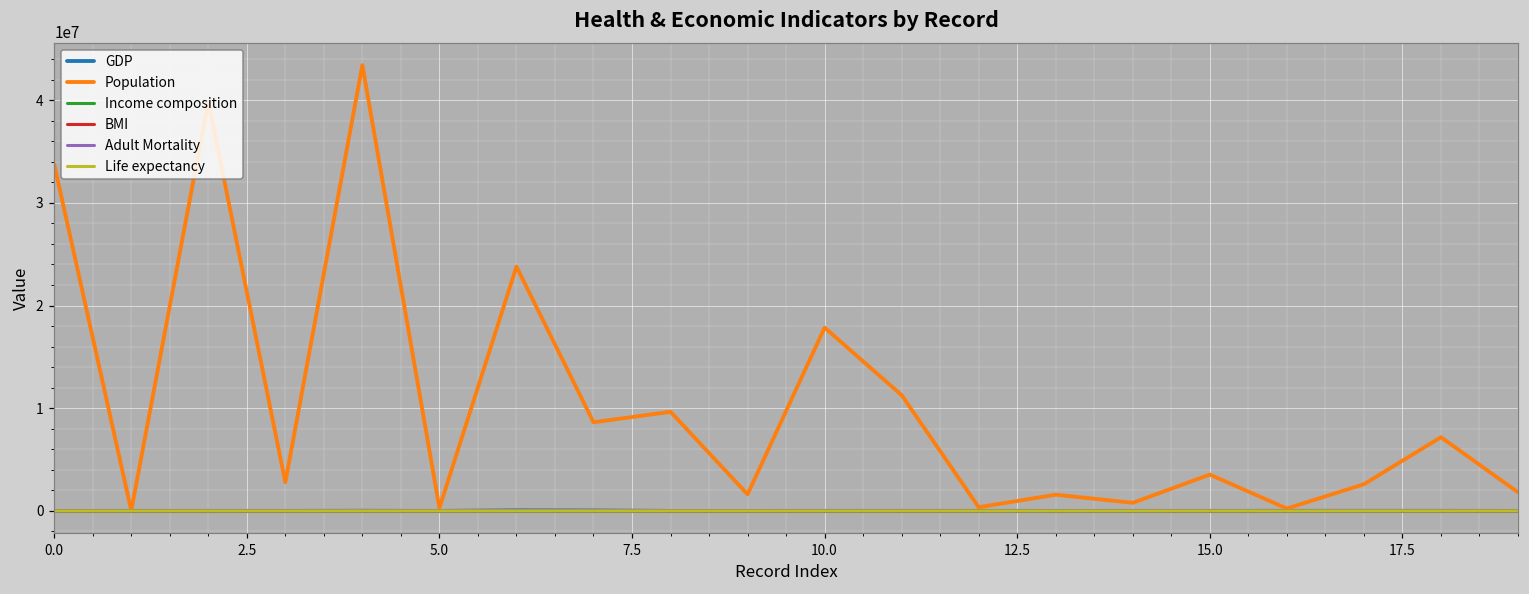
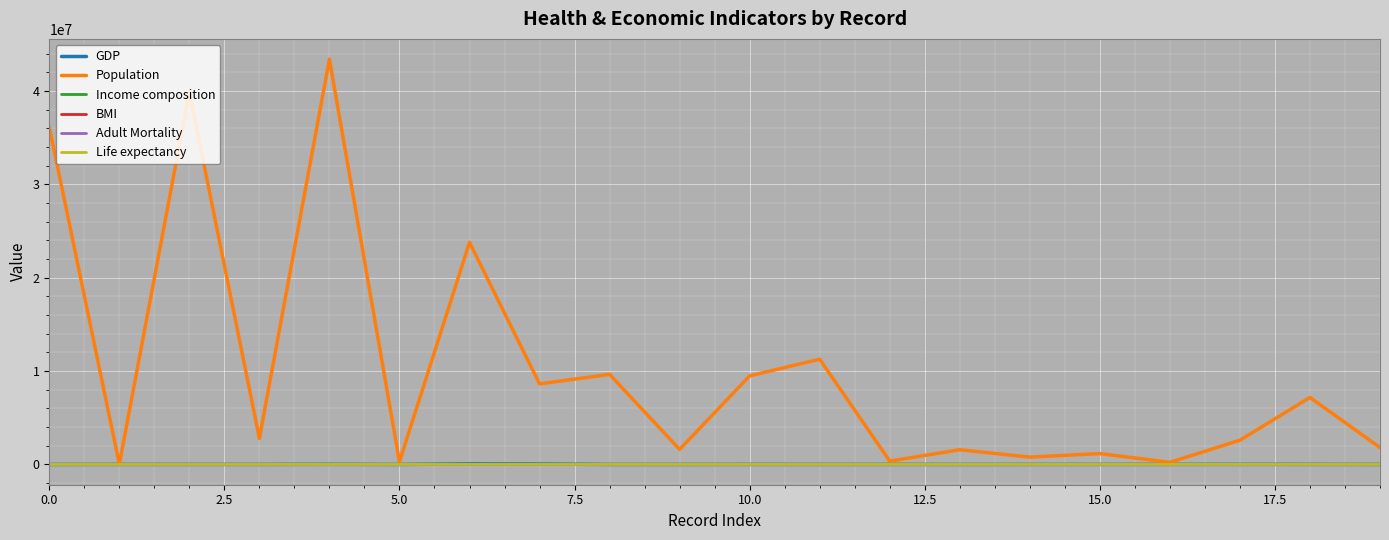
  {
    "Life expectancy": {
      "0.0": 0,
      "5.0": 0,
      "10.0": 0,
      "15.0": 0
    },
    "Population": {
-     "0.0": 34000000,
+     "0.0": 36000000,
      "5.0": 0,
-     "10.0": 18000000,
-     "15.0": 4000000
+     "10.0": 9000000,
+     "15.0": 1000000
    }
  }
